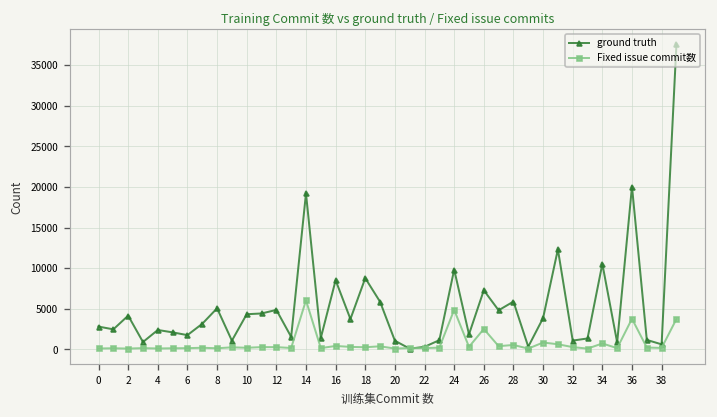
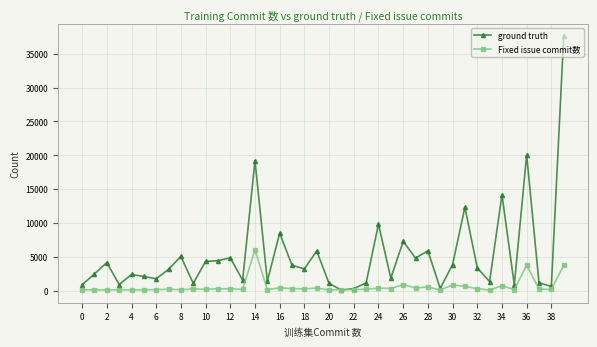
  {
    "ground truth": {
-     "0": 3000,
+     "0": 1000,
      "2": 4000,
      "4": 2000,
      "6": 2000,
      "8": 5000,
      "10": 4000,
      "12": 5000,
      "14": 19000,
      "16": 9000,
-     "18": 9000,
+     "18": 3000,
      "20": 1000,
      "24": 10000,
      "26": 7000,
      "28": 6000,
      "30": 4000,
-     "32": 1000,
-     "34": 11000,
+     "32": 3000,
+     "34": 14000,
      "36": 20000,
      "38": 1000
    },
    "Fixed issue commit数": {
      "0": 0,
      "2": 0,
      "4": 0,
      "6": 0,
      "8": 0,
      "10": 0,
      "12": 0,
      "14": 6000,
      "16": 0,
      "18": 0,
      "20": 0,
-     "24": 5000,
-     "26": 3000,
+     "24": 0,
+     "26": 1000,
      "28": 1000,
      "30": 1000,
      "32": 0,
      "34": 1000,
      "36": 4000,
      "38": 0
    }
  }
